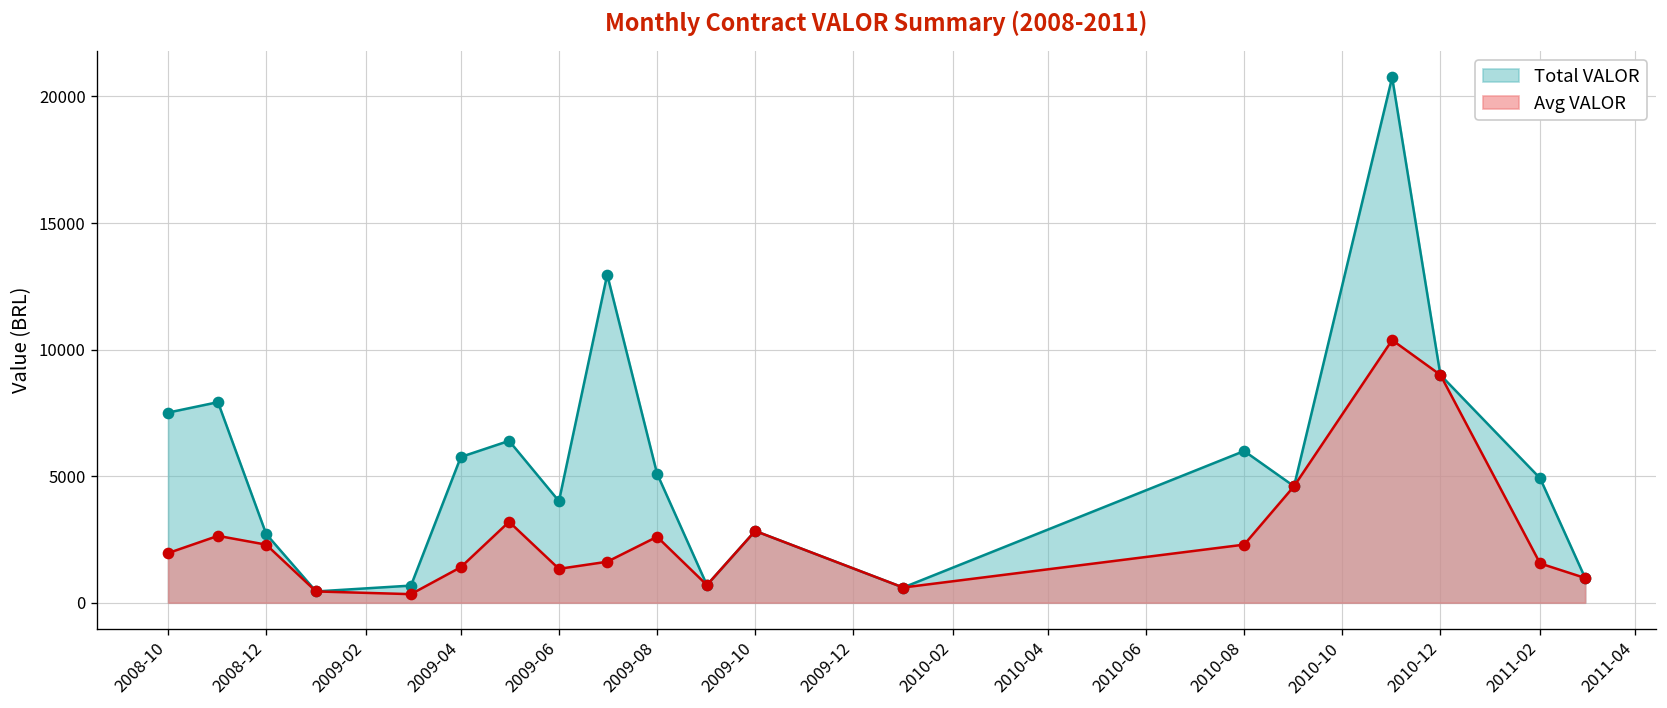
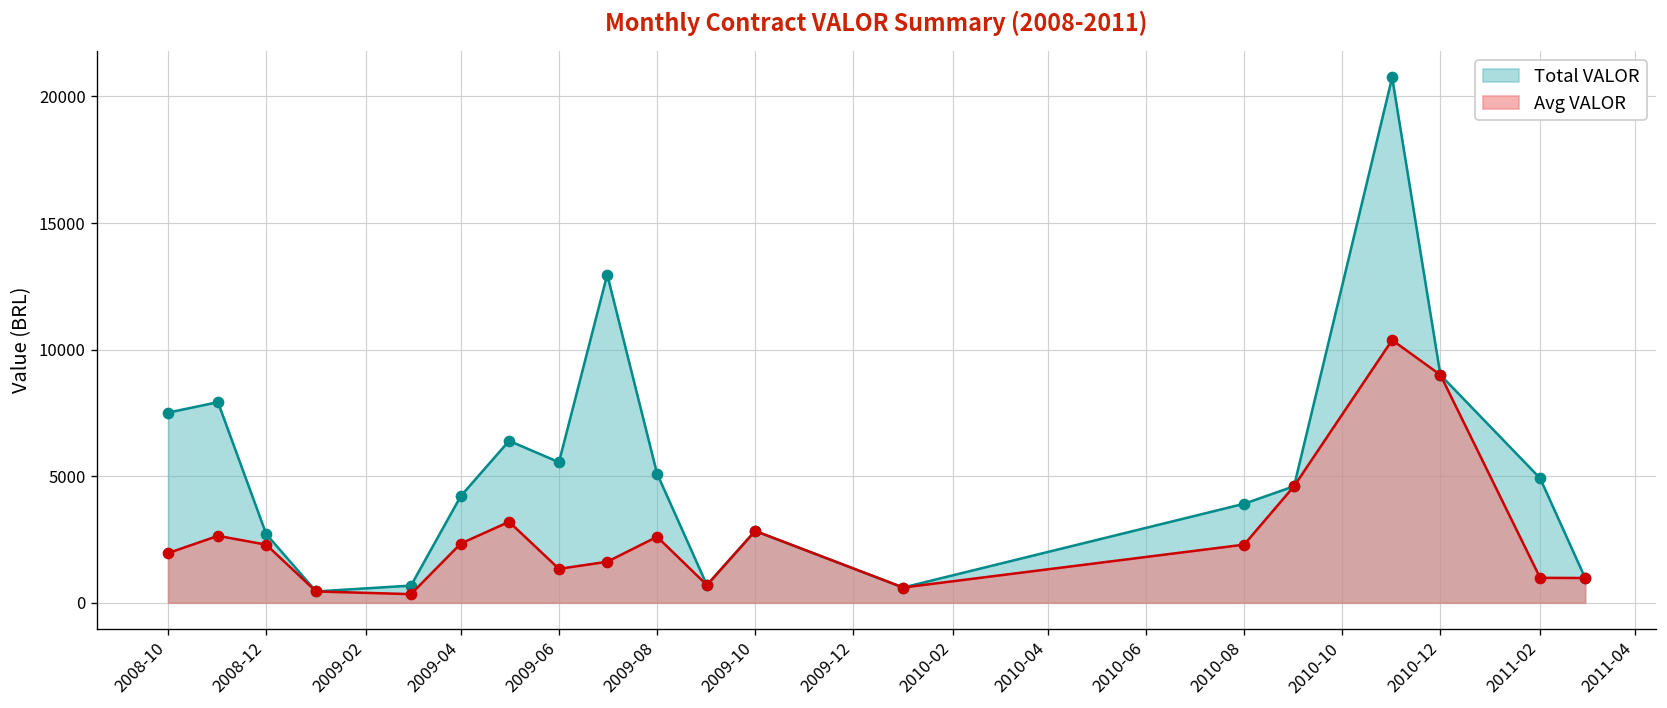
  {
    "Total VALOR": {
      "2008-10": 7500,
      "2008-12": 2700,
-     "2009-04": 5800,
-     "2009-06": 4000,
+     "2009-04": 4200,
+     "2009-06": 5600,
      "2009-08": 5100,
-     "2010-08": 6000,
+     "2010-08": 3900,
      "2011-02": 4900
    },
    "Avg VALOR": {
      "2008-10": 2000,
      "2008-12": 2300,
-     "2009-04": 1400,
+     "2009-04": 2300,
      "2009-06": 1300,
      "2009-08": 2600,
      "2010-08": 2300,
-     "2011-02": 1600
+     "2011-02": 1000
    }
  }
